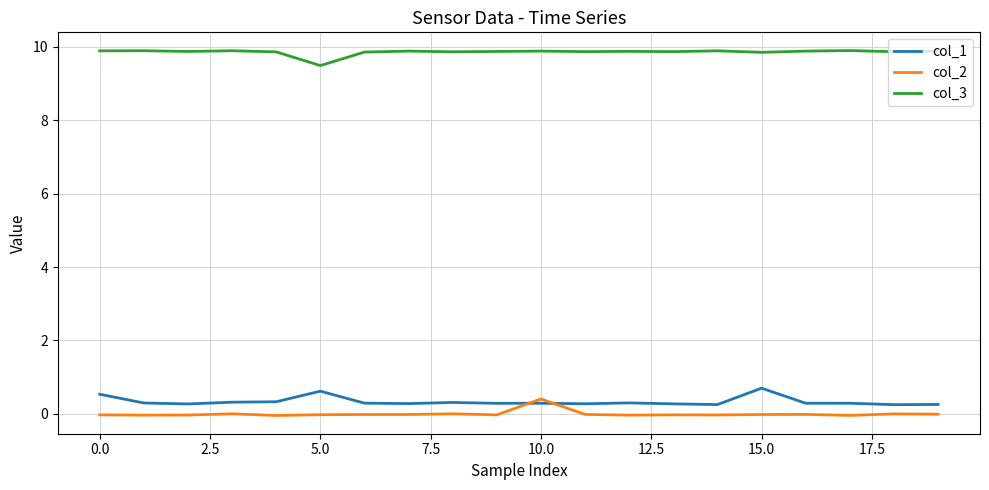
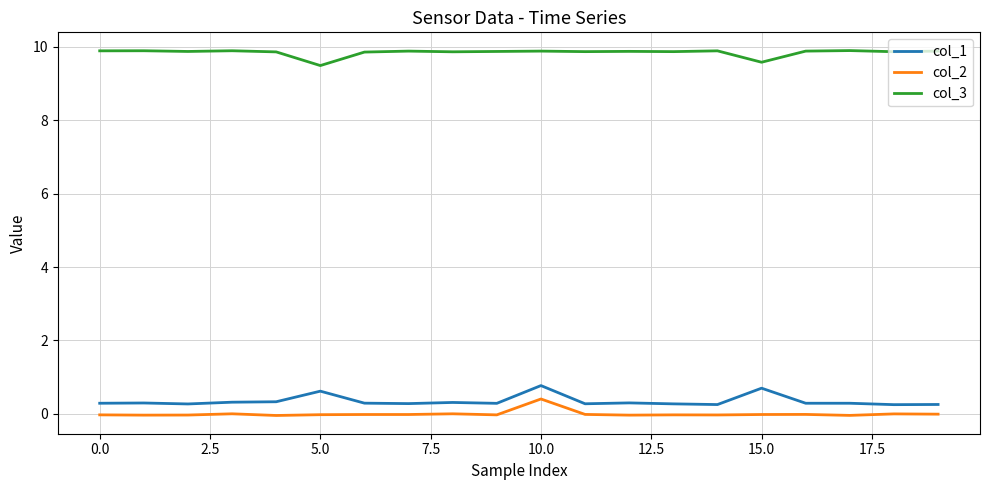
  {
    "col_1": {
-     "0.0": 0.5,
+     "0.0": 0.3,
      "5.0": 0.6,
-     "10.0": 0.3,
+     "10.0": 0.8,
      "15.0": 0.7
    },
    "col_2": {
      "0.0": 0.0,
      "5.0": 0.0,
      "10.0": 0.4,
      "15.0": 0.0
    },
    "col_3": {
      "0.0": 9.9,
      "5.0": 9.5,
      "10.0": 9.9,
-     "15.0": 9.9
+     "15.0": 9.6
    }
  }
